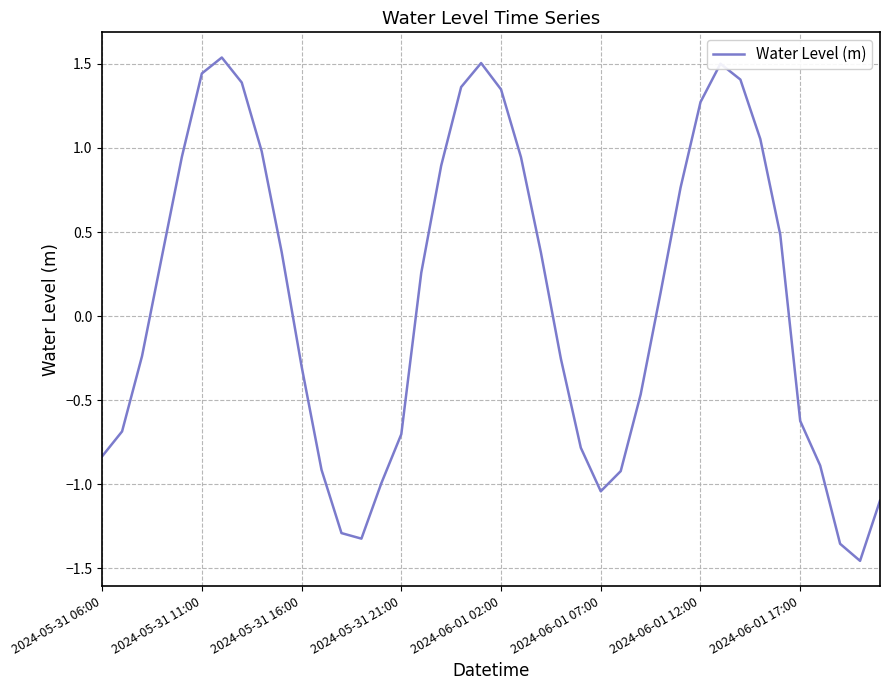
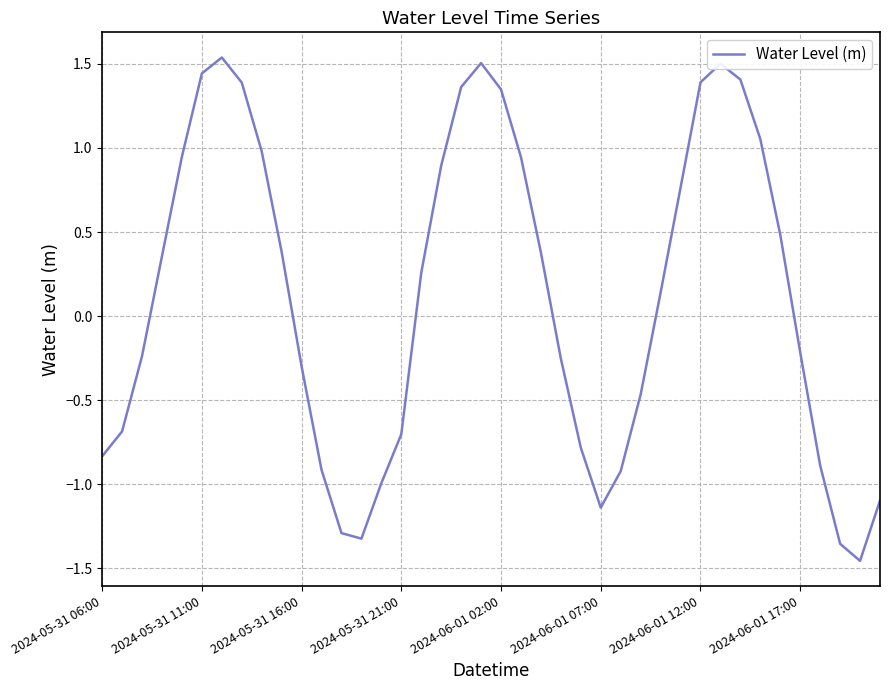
  {
    "2024-05-31 06:00": -0.84,
    "2024-05-31 11:00": 1.44,
    "2024-05-31 16:00": -0.30,
    "2024-05-31 21:00": -0.70,
    "2024-06-01 02:00": 1.35,
-   "2024-06-01 07:00": -1.04,
-   "2024-06-01 12:00": 1.27,
-   "2024-06-01 17:00": -0.62
+   "2024-06-01 07:00": -1.14,
+   "2024-06-01 12:00": 1.39,
+   "2024-06-01 17:00": -0.22
  }
